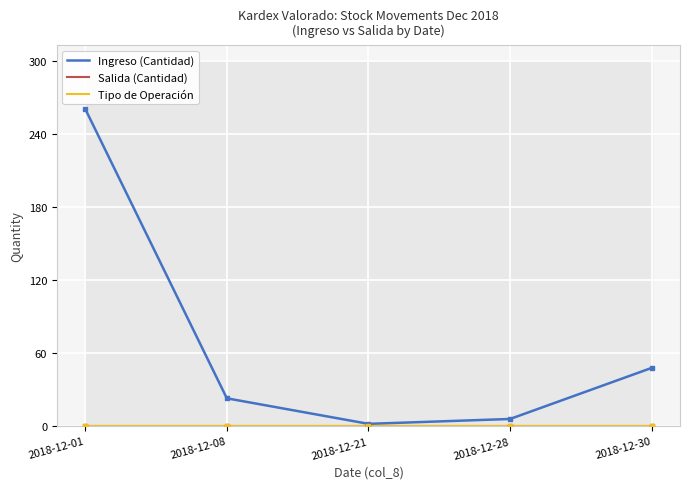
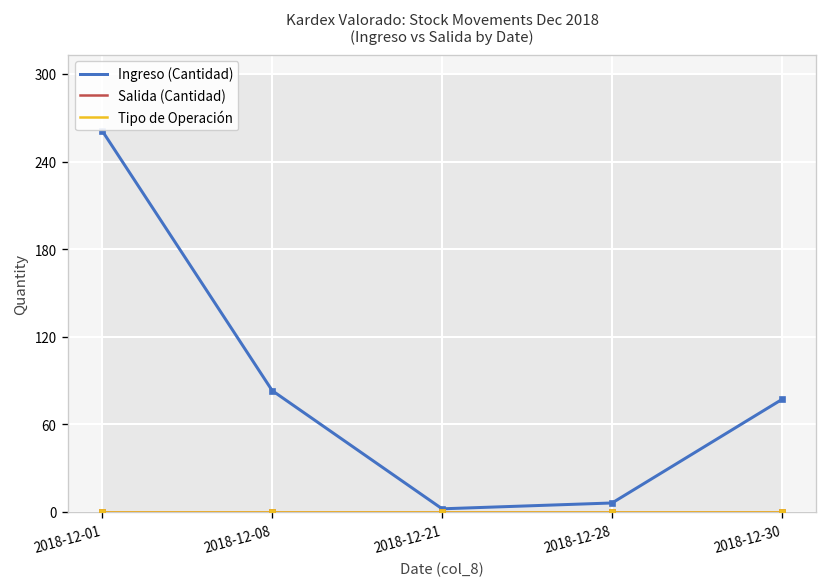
  {
    "Ingreso (Cantidad)": {
      "2018-12-01": 261,
-     "2018-12-08": 23,
+     "2018-12-08": 83,
      "2018-12-28": 6,
-     "2018-12-30": 48
+     "2018-12-30": 77
    },
    "Tipo de Operación": {
      "2018-12-01": 0,
      "2018-12-08": 0,
      "2018-12-28": 0,
      "2018-12-30": 0
    }
  }
